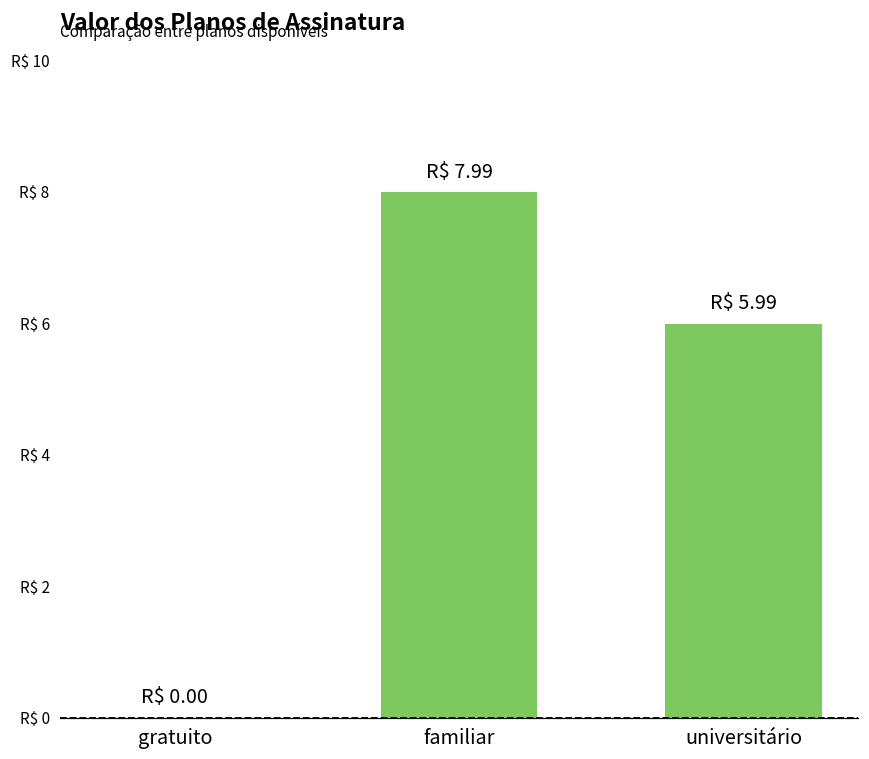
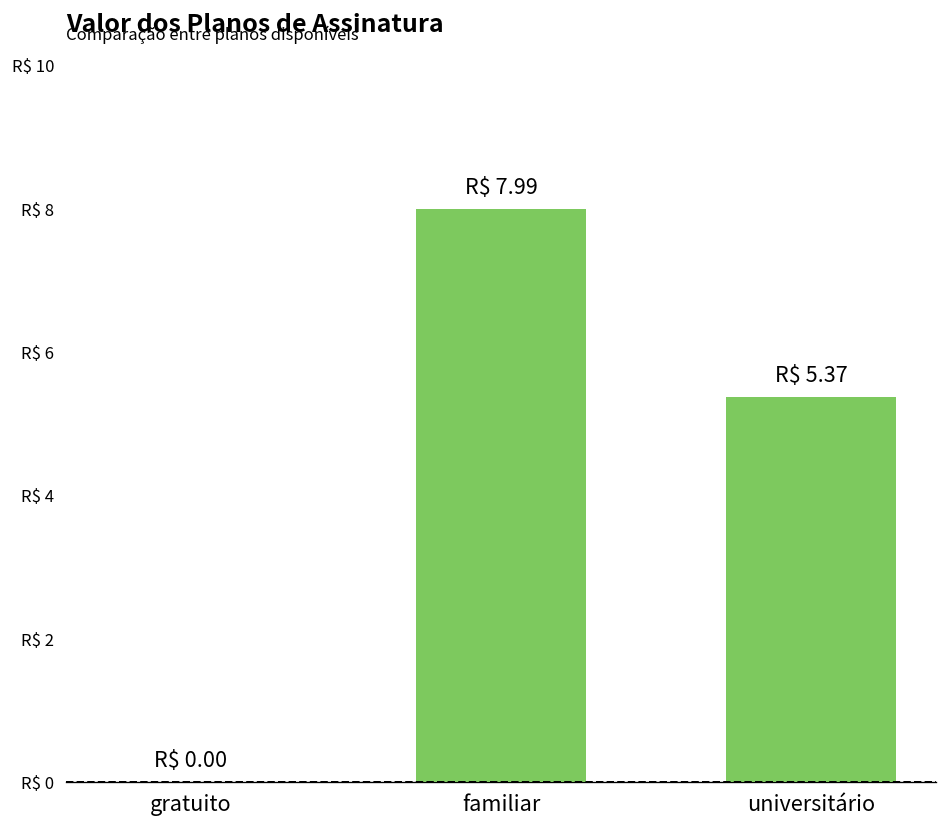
  {
    "gratuito": 0.00,
    "familiar": 7.99,
-   "universitário": 5.99
+   "universitário": 5.37
  }
